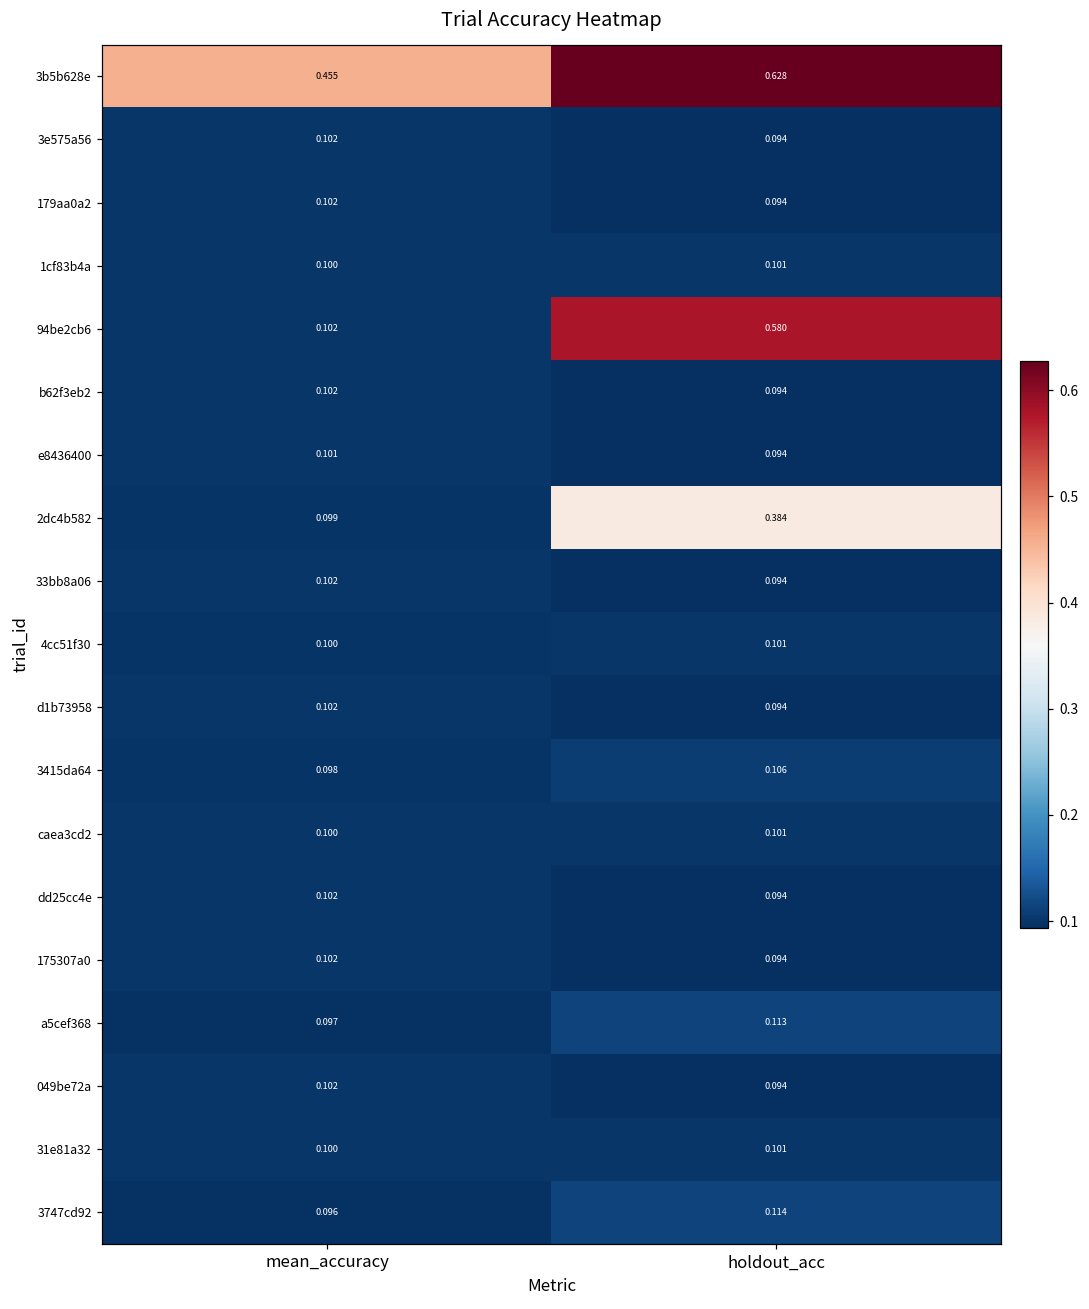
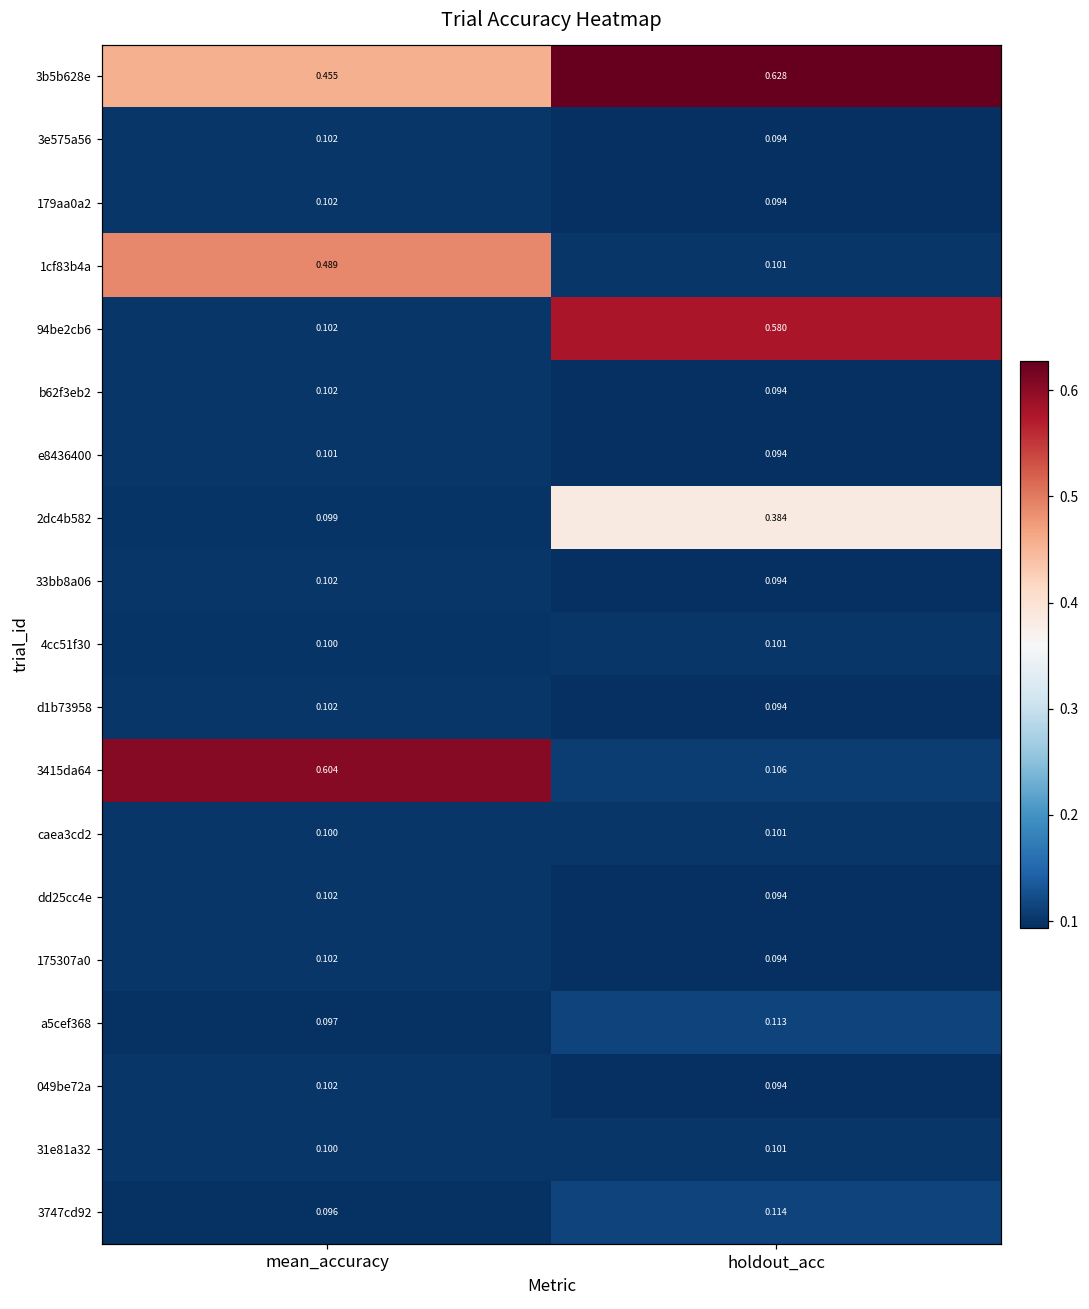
  {
    "3b5b628e": {
      "mean_accuracy": 0.455,
      "holdout_acc": 0.628
    },
    "3e575a56": {
      "mean_accuracy": 0.102,
      "holdout_acc": 0.094
    },
    "179aa0a2": {
      "mean_accuracy": 0.102,
      "holdout_acc": 0.094
    },
    "1cf83b4a": {
-     "mean_accuracy": 0.100,
+     "mean_accuracy": 0.489,
      "holdout_acc": 0.101
    },
    "94be2cb6": {
      "mean_accuracy": 0.102,
      "holdout_acc": 0.580
    },
    "b62f3eb2": {
      "mean_accuracy": 0.102,
      "holdout_acc": 0.094
    },
    "e8436400": {
      "mean_accuracy": 0.101,
      "holdout_acc": 0.094
    },
    "2dc4b582": {
      "mean_accuracy": 0.099,
      "holdout_acc": 0.384
    },
    "33bb8a06": {
      "mean_accuracy": 0.102,
      "holdout_acc": 0.094
    },
    "4cc51f30": {
      "mean_accuracy": 0.100,
      "holdout_acc": 0.101
    },
    "d1b73958": {
      "mean_accuracy": 0.102,
      "holdout_acc": 0.094
    },
    "3415da64": {
-     "mean_accuracy": 0.098,
+     "mean_accuracy": 0.604,
      "holdout_acc": 0.106
    },
    "caea3cd2": {
      "mean_accuracy": 0.100,
      "holdout_acc": 0.101
    },
    "dd25cc4e": {
      "mean_accuracy": 0.102,
      "holdout_acc": 0.094
    },
    "175307a0": {
      "mean_accuracy": 0.102,
      "holdout_acc": 0.094
    },
    "a5cef368": {
      "mean_accuracy": 0.097,
      "holdout_acc": 0.113
    },
    "049be72a": {
      "mean_accuracy": 0.102,
      "holdout_acc": 0.094
    },
    "31e81a32": {
      "mean_accuracy": 0.100,
      "holdout_acc": 0.101
    },
    "3747cd92": {
      "mean_accuracy": 0.096,
      "holdout_acc": 0.114
    }
  }
